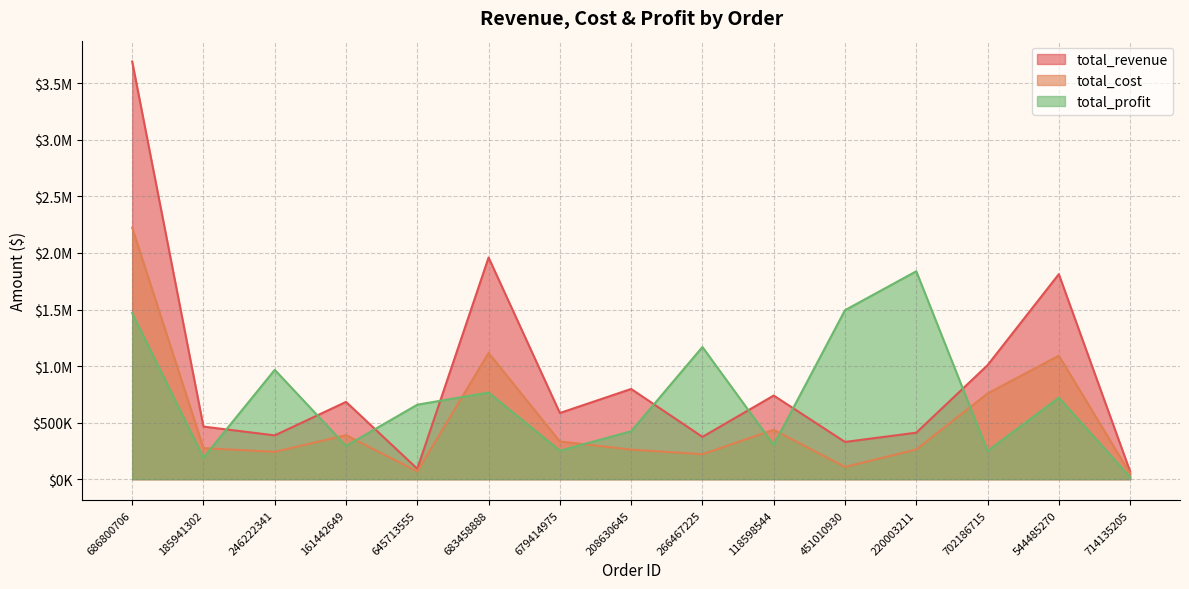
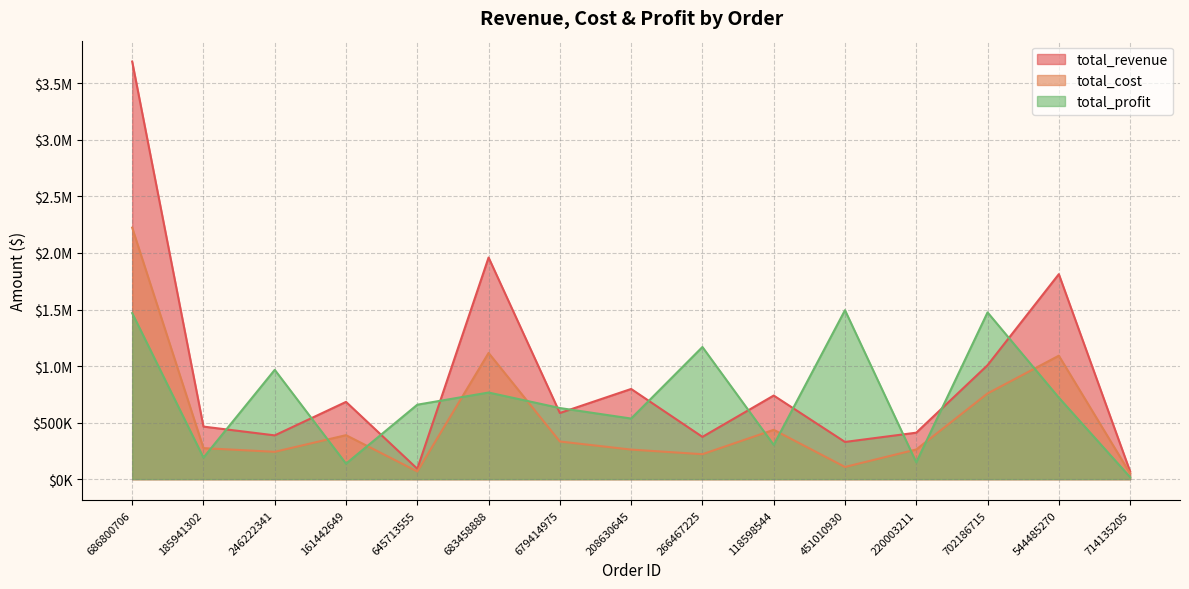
  {
    "total_profit": {
      "686800706": "$1470000",
      "185941302": "$190000",
      "246222341": "$970000",
-     "161442649": "$290000",
+     "161442649": "$140000",
      "645713555": "$660000",
      "683458888": "$770000",
-     "679414975": "$250000",
-     "208630645": "$420000",
+     "679414975": "$630000",
+     "208630645": "$540000",
      "266467225": "$1170000",
      "118598544": "$300000",
      "451010930": "$1490000",
-     "220003211": "$1840000",
-     "702186715": "$250000",
+     "220003211": "$150000",
+     "702186715": "$1470000",
      "544485270": "$720000",
      "714135205": "$20000"
    }
  }
